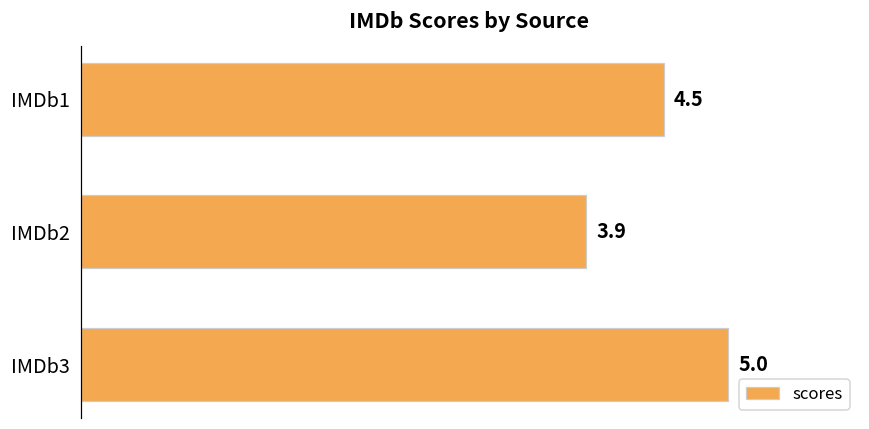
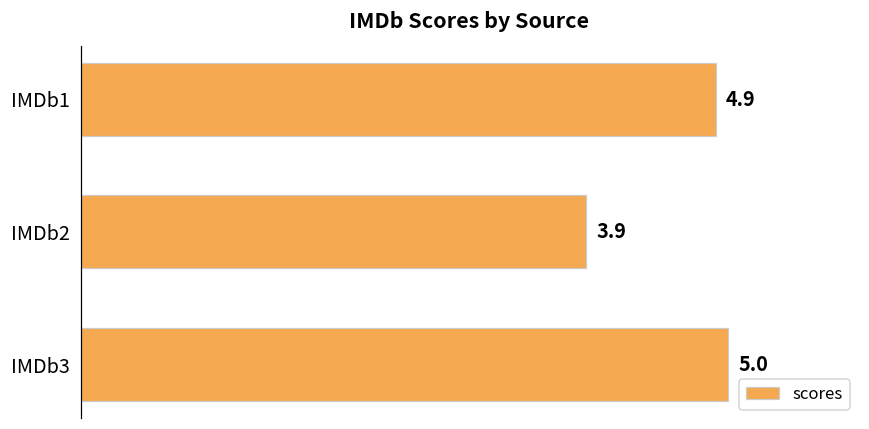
  {
-   "IMDb1": 4.5,
+   "IMDb1": 4.9,
    "IMDb2": 3.9,
    "IMDb3": 5.0
  }
